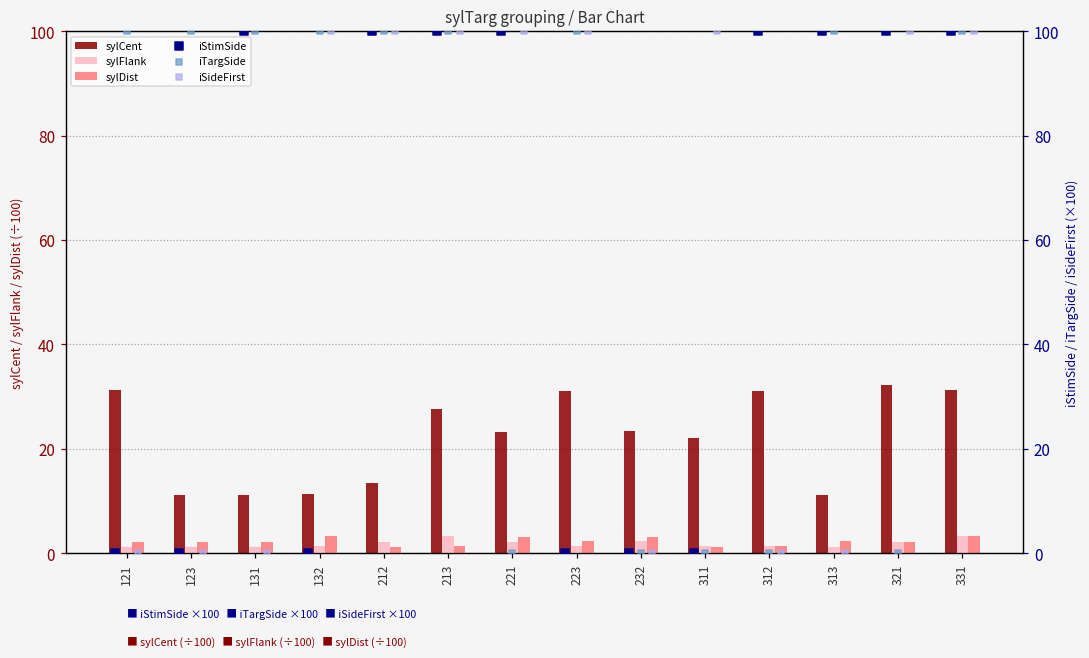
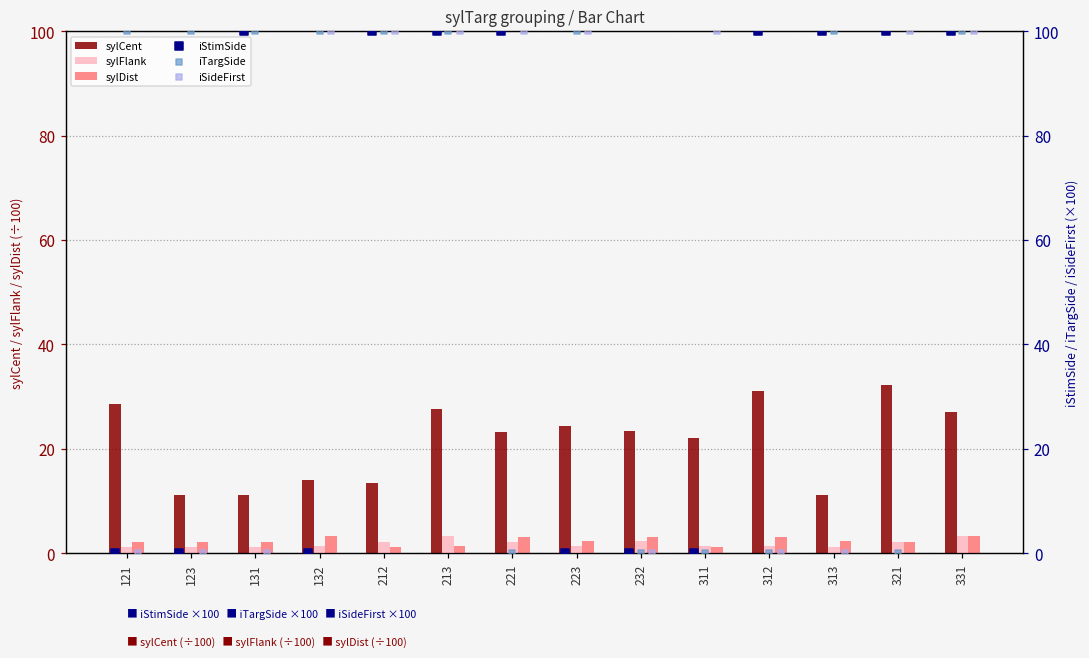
  {
    "sylCent": {
-     "121": 31,
+     "121": 29,
      "123": 11,
      "131": 11,
-     "132": 11,
+     "132": 14,
      "212": 13,
      "213": 28,
      "221": 23,
-     "223": 31,
+     "223": 24,
      "232": 23,
      "311": 22,
      "312": 31,
      "313": 11,
      "321": 32,
-     "331": 31
+     "331": 27
    },
    "sylFlank": {
      "121": 1,
      "123": 1,
      "131": 1,
      "132": 1,
      "212": 2,
      "213": 3,
      "221": 2,
      "223": 1,
      "232": 2,
      "311": 1,
      "312": 1,
      "313": 1,
      "321": 2,
      "331": 3
    },
    "sylDist": {
      "121": 2,
      "123": 2,
      "131": 2,
      "132": 3,
      "212": 1,
      "213": 1,
      "221": 3,
      "223": 2,
      "232": 3,
      "311": 1,
-     "312": 1,
+     "312": 3,
      "313": 2,
      "321": 2,
      "331": 3
    }
  }
